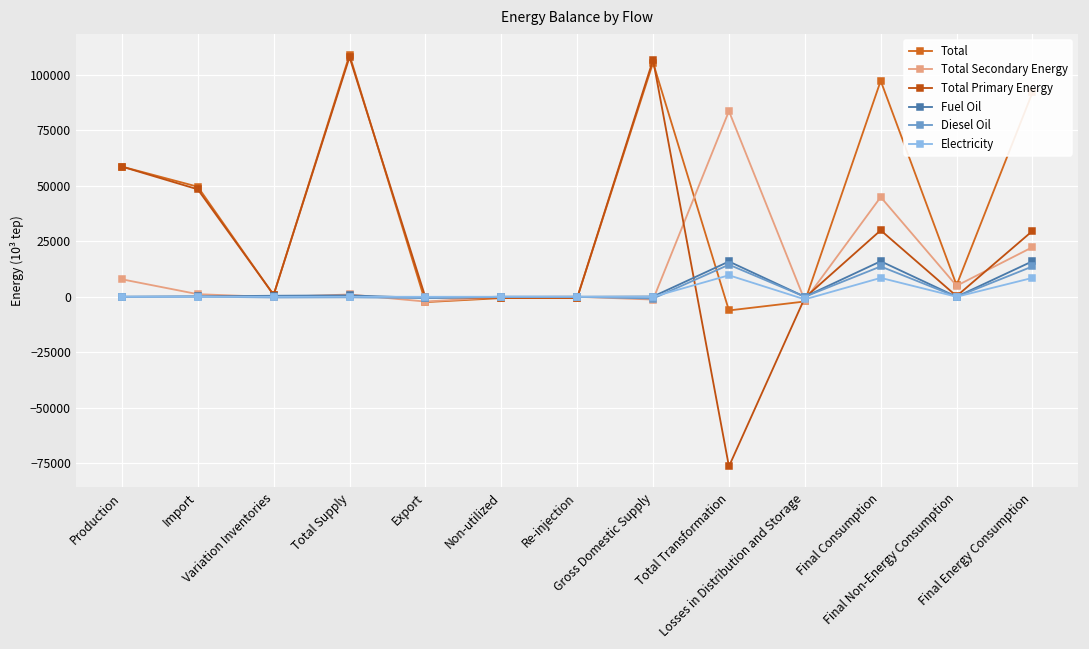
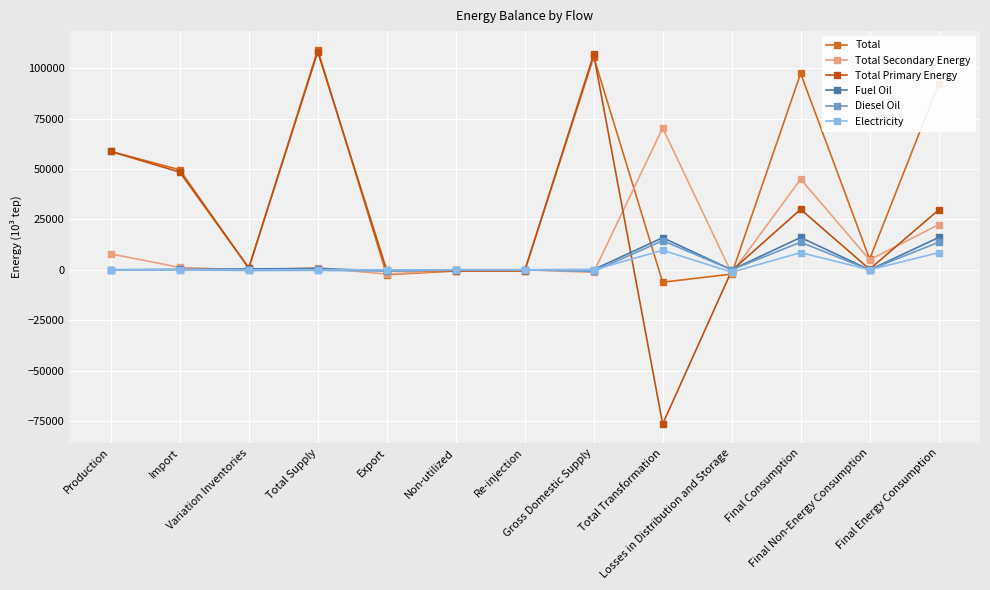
  {
    "Total Secondary Energy": {
      "Production": 8000,
-     "Total Transformation": 84000,
+     "Total Transformation": 70000,
      "Final Consumption": 45000,
      "Final Energy Consumption": 22000
    }
  }
